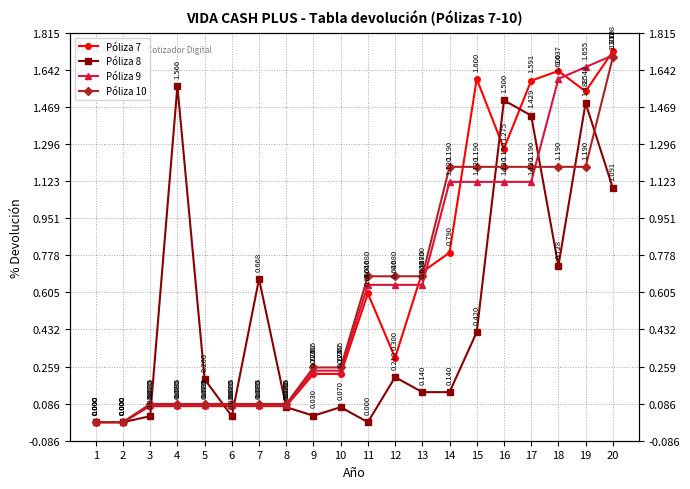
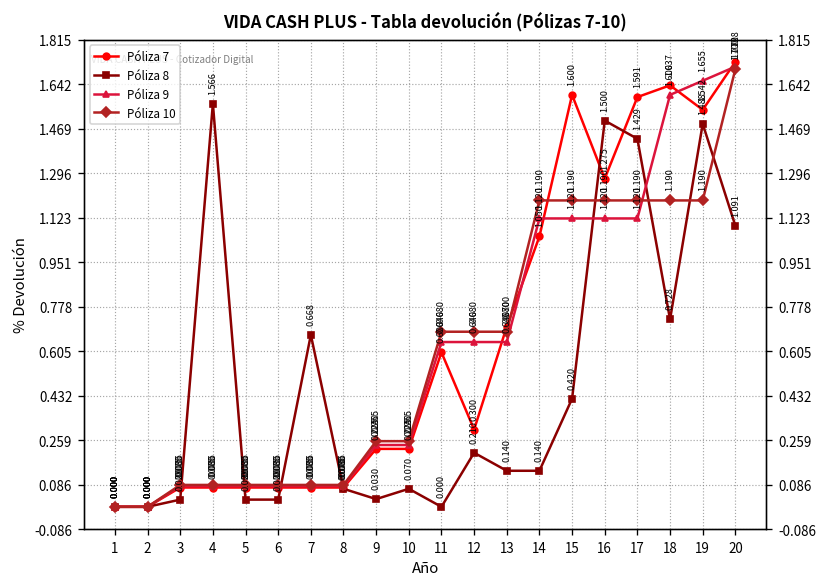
  {
    "Póliza 7": {
      "12": 0.300,
-     "14": 0.790,
+     "14": 1.050,
      "15": 1.600,
      "16": 1.275,
      "17": 1.591
    },
    "Póliza 8": {
      "4": 1.566,
-     "5": 0.200,
+     "5": 0.028,
      "7": 0.668,
      "9": 0.030,
      "10": 0.070,
      "11": 0.000,
      "13": 0.140,
      "14": 0.140,
      "15": 0.420,
      "16": 1.500,
      "17": 1.429,
      "18": 0.728,
      "20": 1.091
    }
  }
